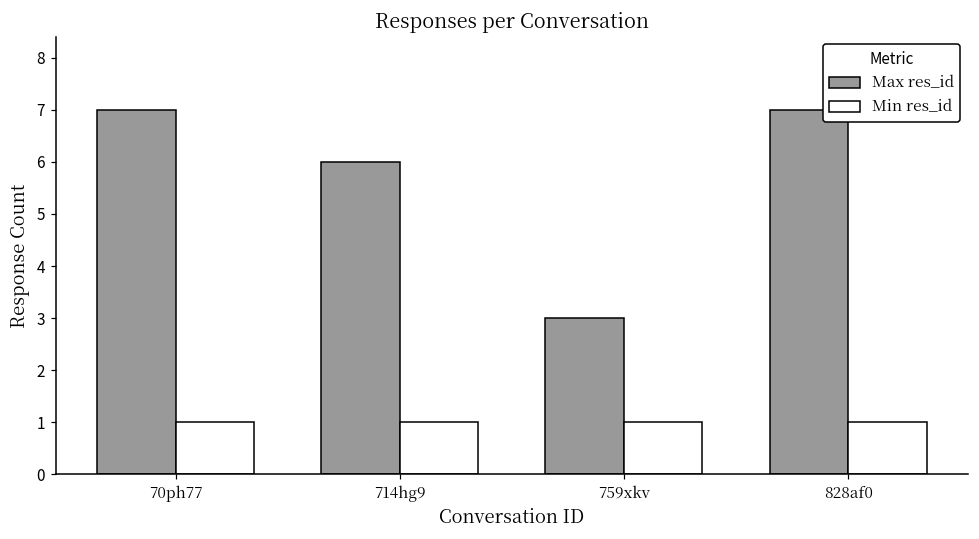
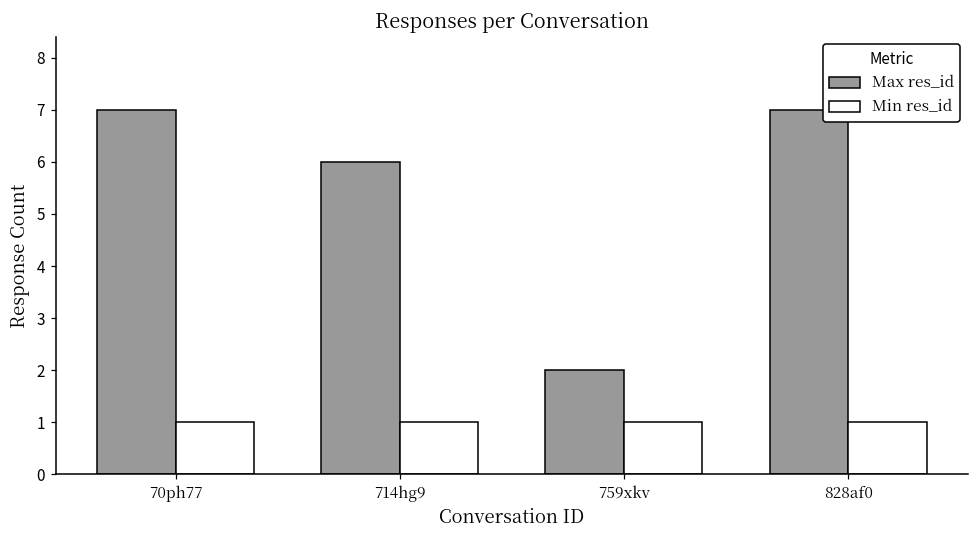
  {
    "Max res_id": {
      "70ph77": 7,
      "714hg9": 6,
-     "759xkv": 3,
+     "759xkv": 2,
      "828af0": 7
    },
    "Min res_id": {
      "70ph77": 1,
      "714hg9": 1,
      "759xkv": 1,
      "828af0": 1
    }
  }
